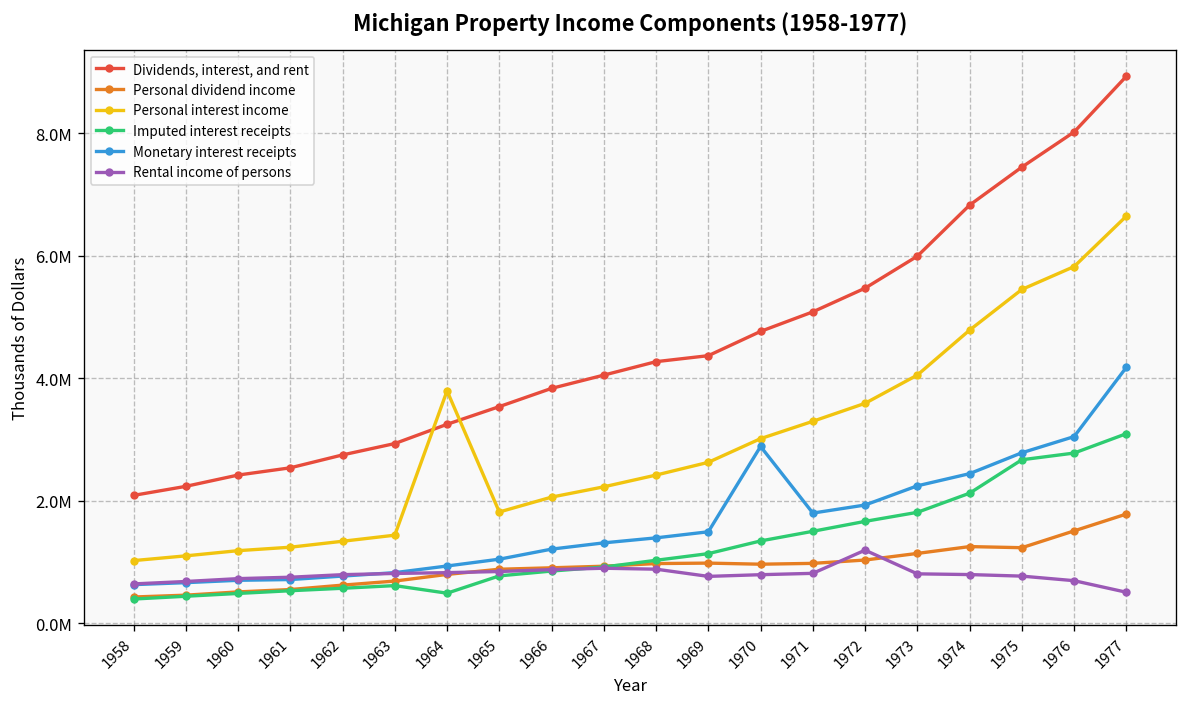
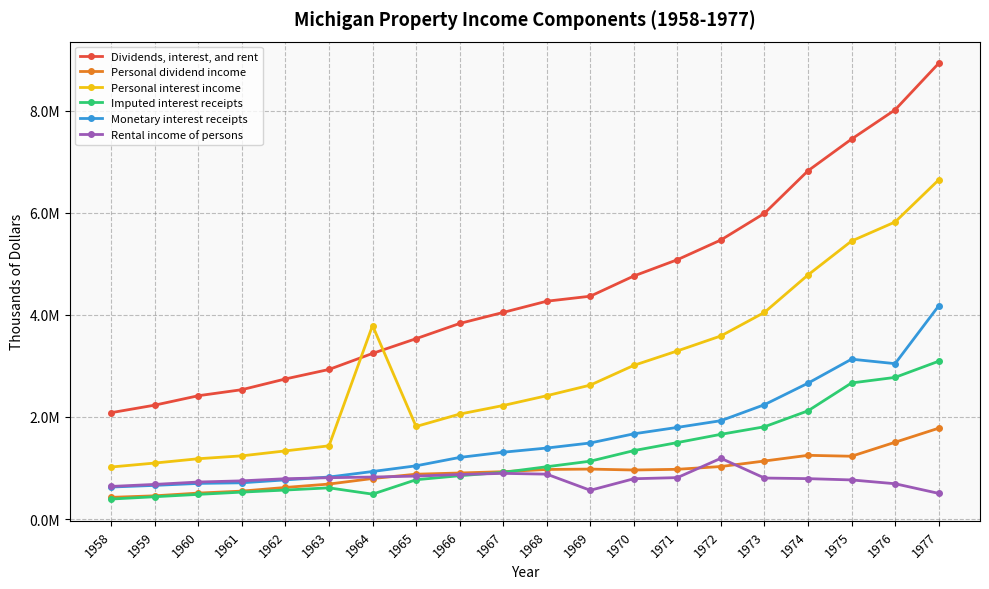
  {
    "Personal interest income": {
      "1958": 1000000,
      "1959": 1100000,
      "1960": 1200000,
      "1961": 1200000,
      "1962": 1300000,
      "1963": 1400000,
      "1964": 3800000,
      "1965": 1800000,
      "1966": 2100000,
      "1967": 2200000,
      "1968": 2400000,
      "1969": 2600000,
      "1970": 3000000,
      "1971": 3300000,
      "1972": 3600000,
      "1973": 4000000,
      "1974": 4800000,
      "1975": 5400000,
      "1976": 5800000,
      "1977": 6600000
    },
    "Imputed interest receipts": {
      "1962": 600000,
      "1963": 600000,
      "1964": 500000,
      "1965": 800000,
      "1968": 1000000,
      "1969": 1100000,
      "1970": 1300000,
      "1971": 1500000,
      "1972": 1700000,
      "1973": 1800000,
      "1974": 2100000,
      "1975": 2700000,
      "1976": 2800000,
      "1977": 3100000
    },
    "Monetary interest receipts": {
      "1964": 900000,
      "1965": 1000000,
      "1966": 1200000,
      "1967": 1300000,
      "1968": 1400000,
      "1969": 1500000,
-     "1970": 2900000,
+     "1970": 1700000,
      "1971": 1800000,
      "1972": 1900000,
      "1973": 2200000,
-     "1974": 2400000,
-     "1975": 2800000,
+     "1974": 2700000,
+     "1975": 3100000,
      "1976": 3000000,
      "1977": 4200000
    },
    "Rental income of persons": {
      "1968": 900000,
-     "1969": 800000,
+     "1969": 600000,
      "1970": 800000,
      "1971": 800000,
      "1972": 1200000,
      "1973": 800000,
      "1974": 800000,
      "1975": 800000,
      "1976": 700000,
      "1977": 500000
    }
  }
